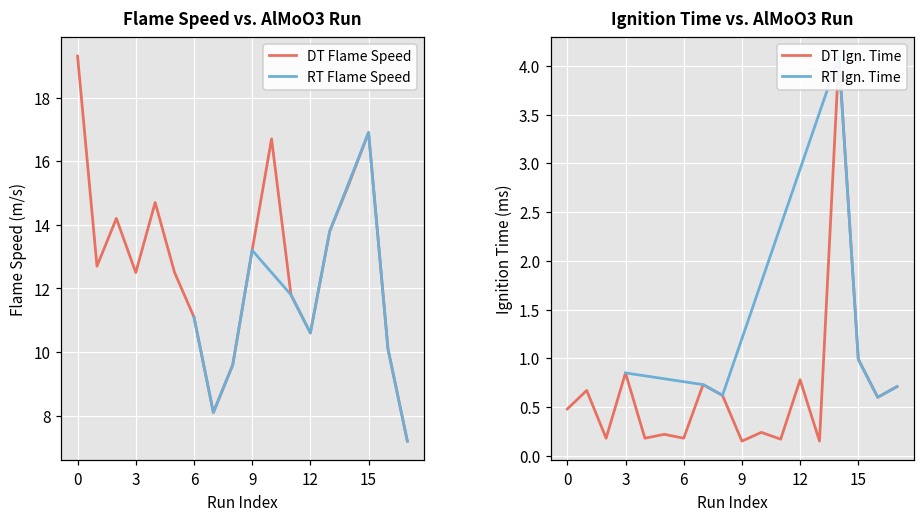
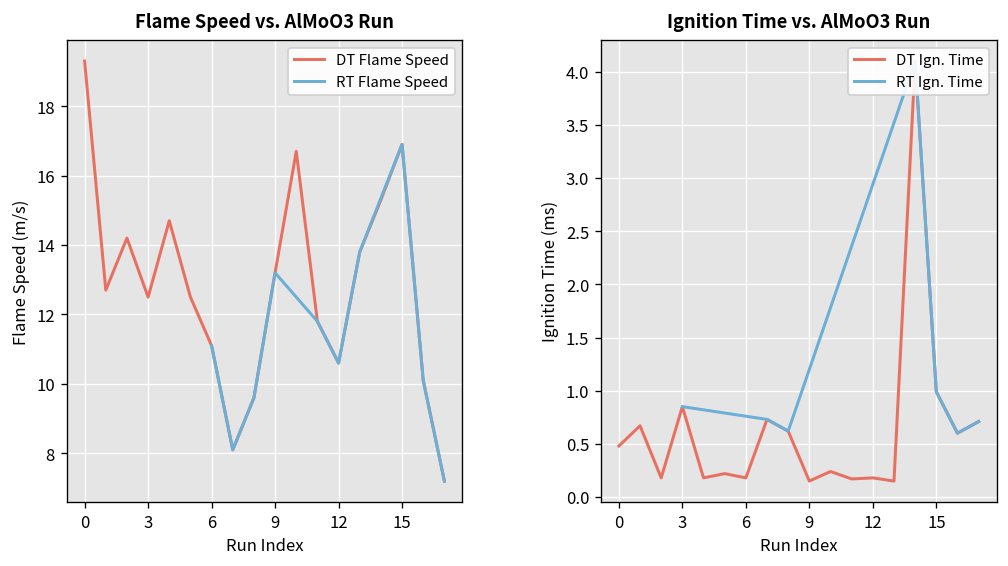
  {
    "Flame Speed vs. AlMoO3 Run": {
      "DT Flame Speed": {
        "0": 19.3,
        "3": 12.5
      }
    },
    "Ignition Time vs. AlMoO3 Run": {
      "DT Ign. Time": {
        "0": 0.5,
        "6": 0.2,
        "9": 0.2,
-       "12": 0.8
+       "12": 0.2
      }
    }
  }
